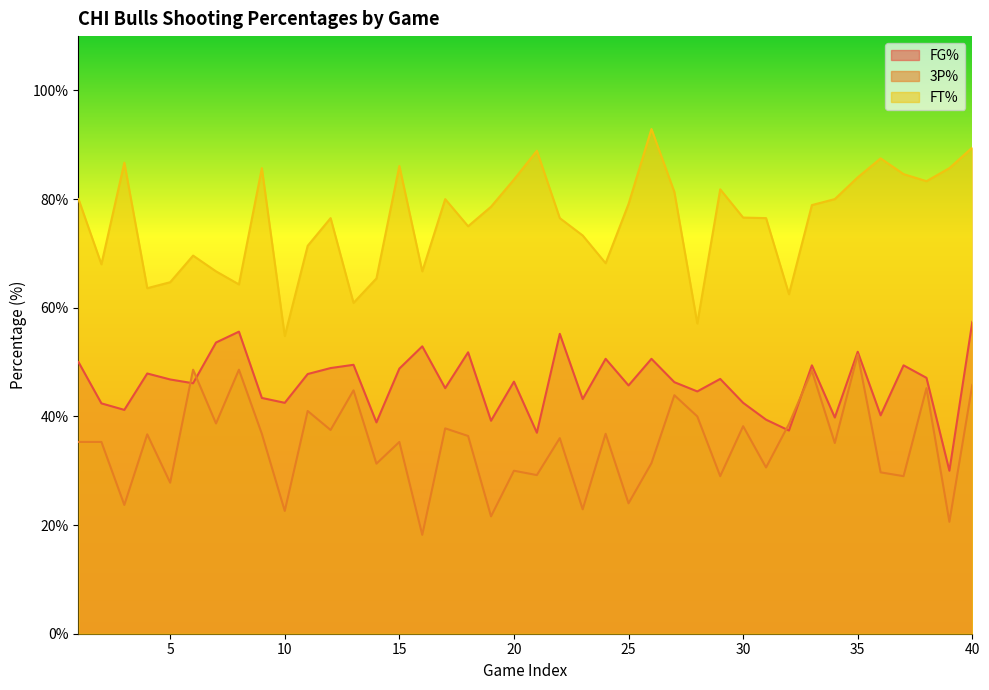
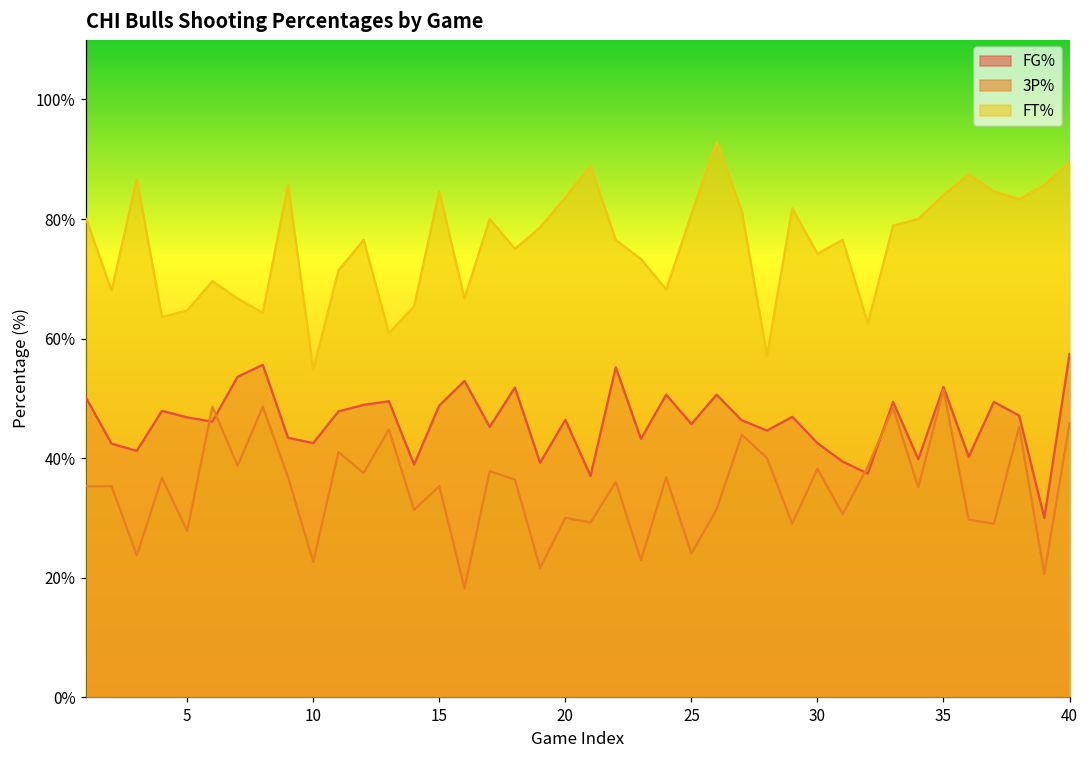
  {
    "FT%": {
      "5": "65%",
      "10": "55%",
-     "15": "86%",
+     "15": "85%",
      "20": "84%",
-     "25": "79%",
-     "30": "77%",
+     "25": "81%",
+     "30": "74%",
      "35": "84%",
      "40": "90%"
    }
  }
